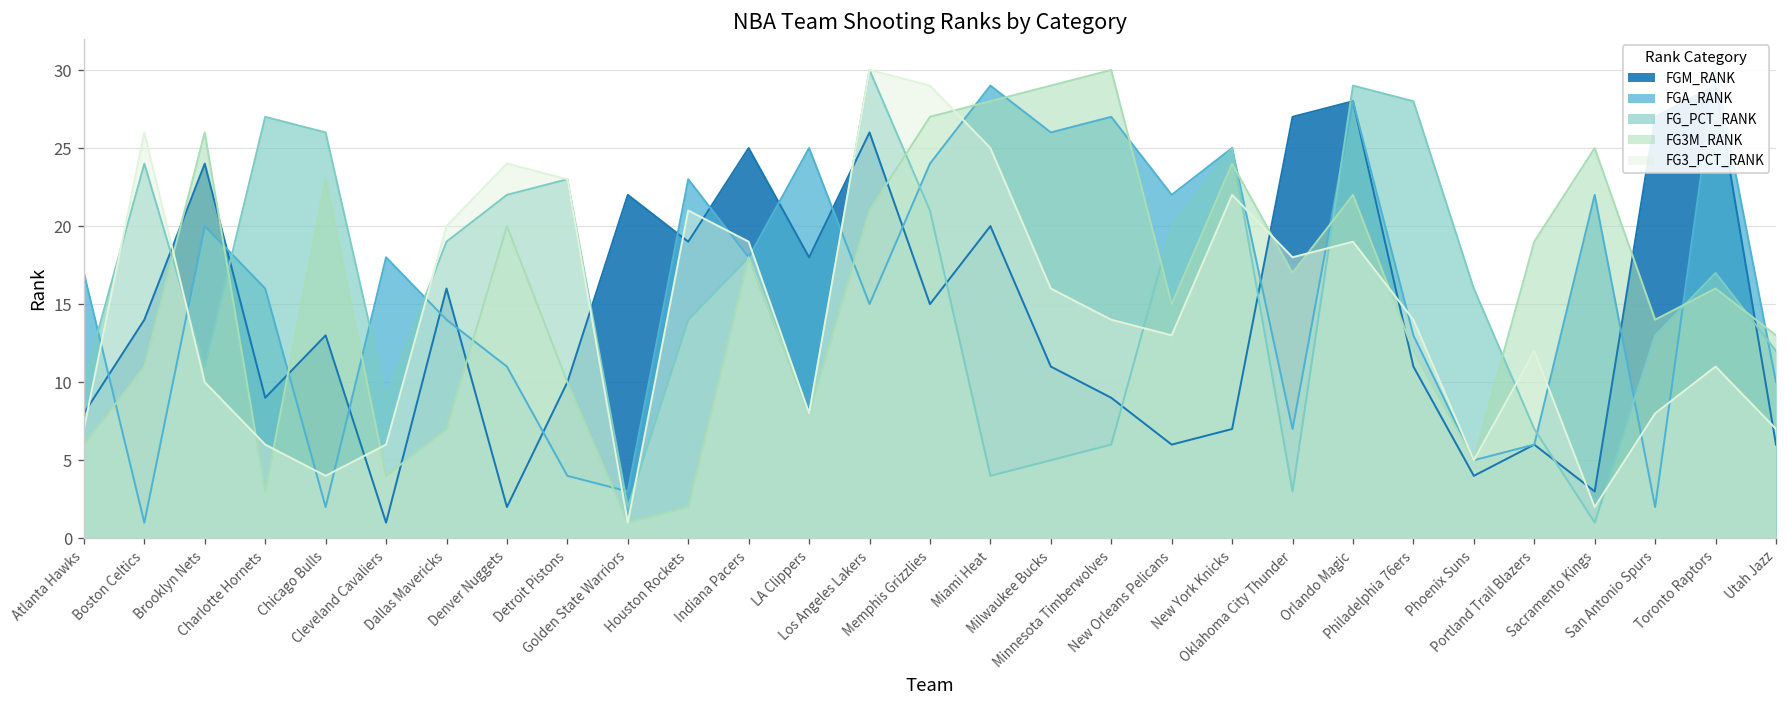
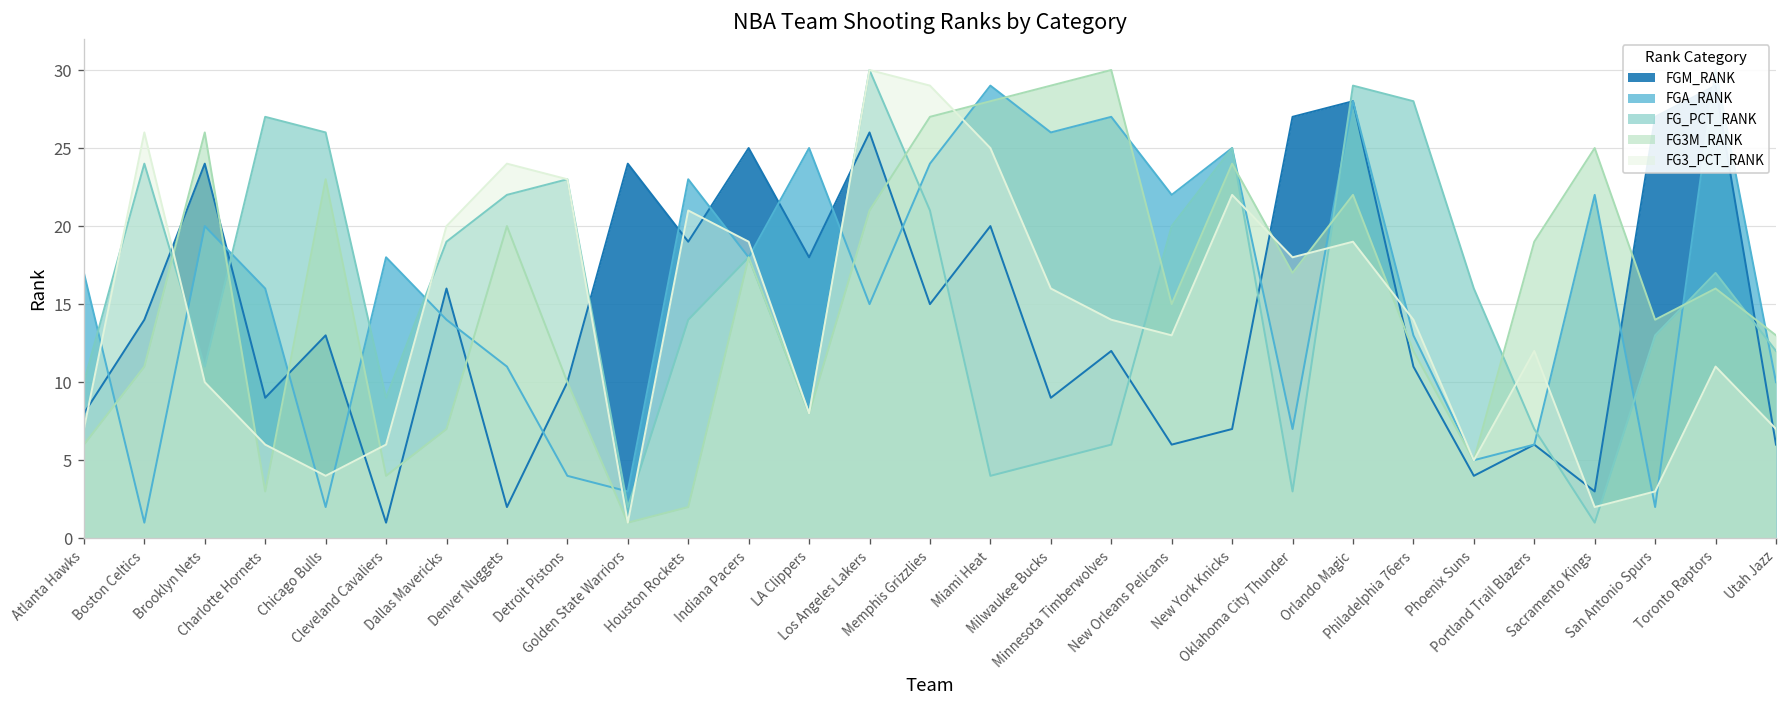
  {
    "FGM_RANK": {
      "Atlanta Hawks": 8,
      "Boston Celtics": 14,
      "Brooklyn Nets": 24,
      "Charlotte Hornets": 9,
      "Chicago Bulls": 13,
      "Cleveland Cavaliers": 1,
      "Dallas Mavericks": 16,
      "Denver Nuggets": 2,
-     "Golden State Warriors": 22,
+     "Golden State Warriors": 24,
      "Houston Rockets": 19,
      "Indiana Pacers": 25,
      "LA Clippers": 18,
      "Los Angeles Lakers": 26,
      "Memphis Grizzlies": 15,
      "Miami Heat": 20,
-     "Milwaukee Bucks": 11,
-     "Minnesota Timberwolves": 9,
+     "Milwaukee Bucks": 9,
+     "Minnesota Timberwolves": 12,
      "New Orleans Pelicans": 6,
      "New York Knicks": 7,
      "Oklahoma City Thunder": 27,
      "Philadelphia 76ers": 11,
      "Phoenix Suns": 4,
      "Sacramento Kings": 3,
      "Utah Jazz": 6
    },
    "FG3_PCT_RANK": {
      "Atlanta Hawks": 7,
      "Boston Celtics": 26,
      "Brooklyn Nets": 10,
      "Charlotte Hornets": 6,
      "Chicago Bulls": 4,
      "Cleveland Cavaliers": 6,
      "Dallas Mavericks": 20,
      "Denver Nuggets": 24,
      "Houston Rockets": 21,
      "Indiana Pacers": 19,
      "Memphis Grizzlies": 29,
      "Miami Heat": 25,
      "Milwaukee Bucks": 16,
      "Minnesota Timberwolves": 14,
      "New Orleans Pelicans": 13,
      "New York Knicks": 22,
      "Oklahoma City Thunder": 18,
      "Orlando Magic": 19,
      "Philadelphia 76ers": 14,
      "Portland Trail Blazers": 12,
      "Sacramento Kings": 2,
-     "San Antonio Spurs": 8,
+     "San Antonio Spurs": 3,
      "Toronto Raptors": 11,
      "Utah Jazz": 7
    }
  }
